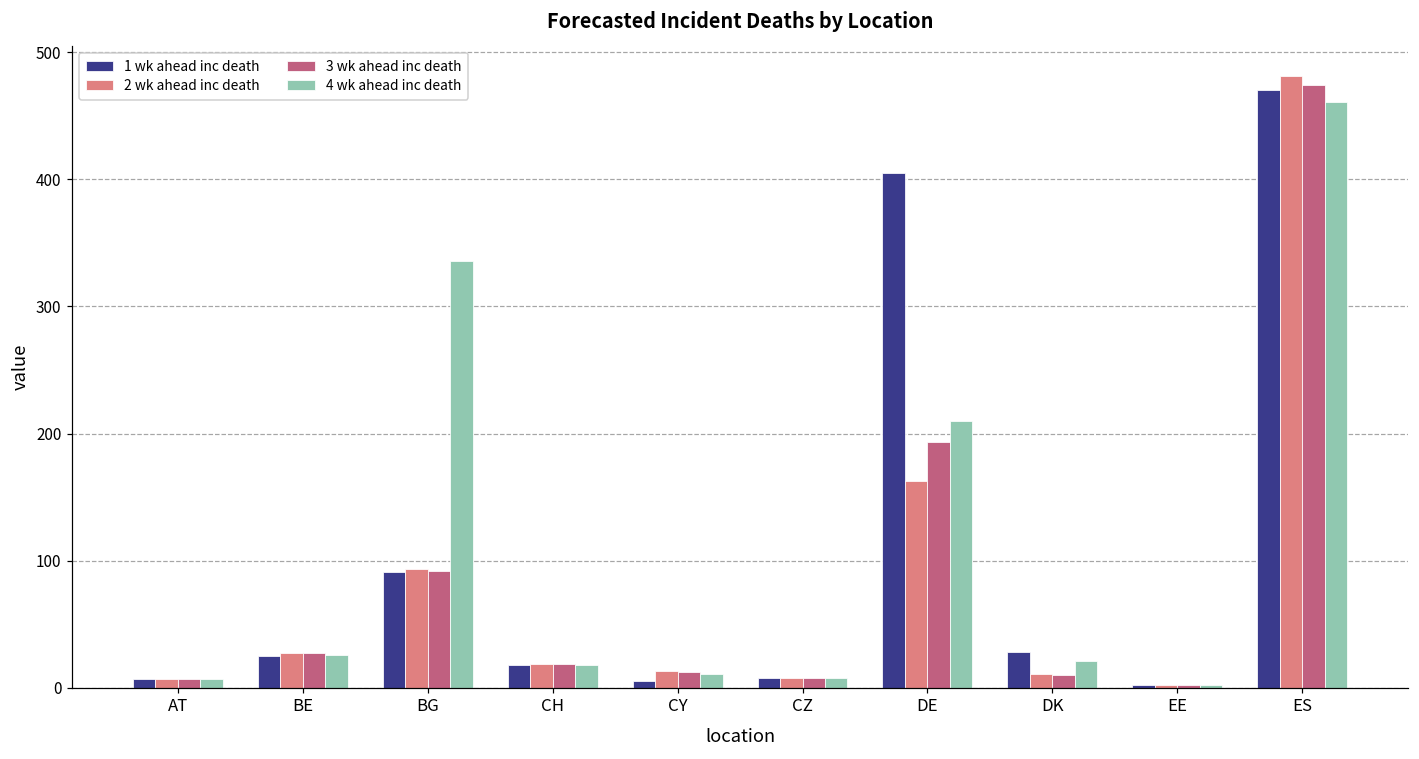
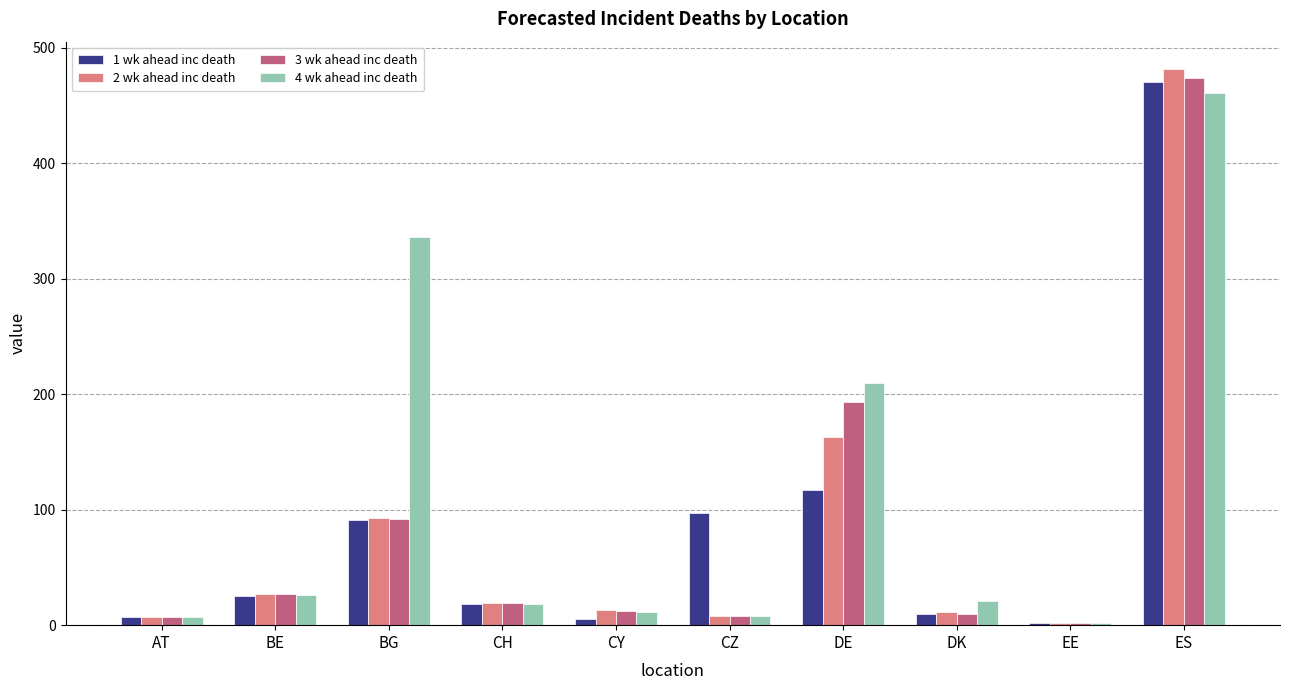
  {
    "1 wk ahead inc death": {
      "AT": 7,
      "BE": 25,
      "BG": 91,
      "CH": 18,
      "CY": 5,
-     "CZ": 8,
-     "DE": 405,
-     "DK": 28,
+     "CZ": 97,
+     "DE": 117,
+     "DK": 10,
      "ES": 470
    },
    "4 wk ahead inc death": {
      "AT": 7,
      "BE": 26,
      "BG": 336,
      "CH": 18,
      "CY": 11,
      "CZ": 8,
      "DE": 210,
      "DK": 21,
      "ES": 461
    }
  }
